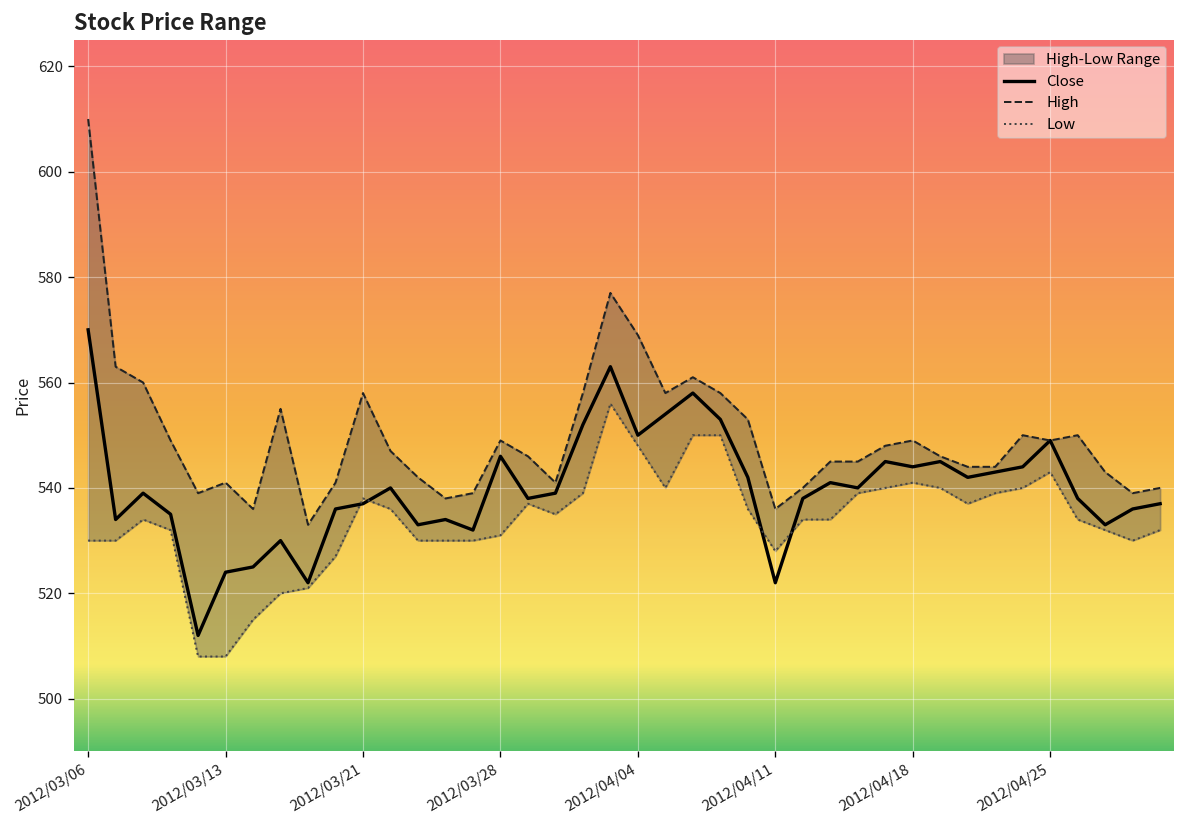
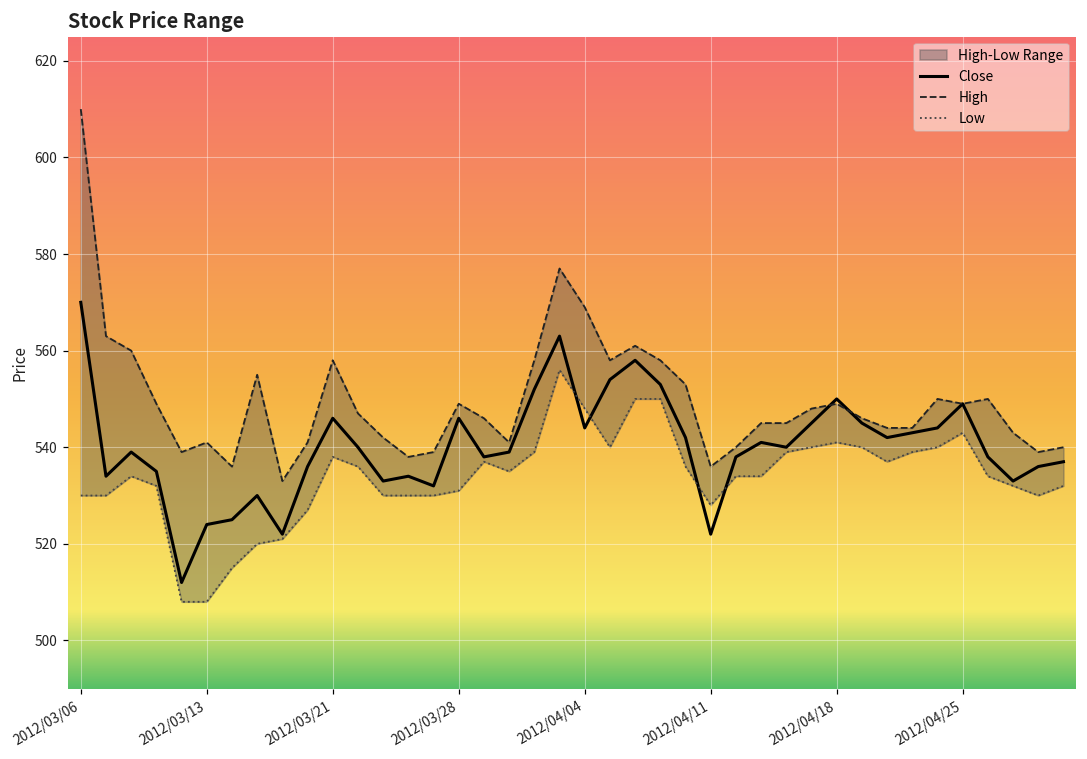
  {
    "Close": {
      "2012/03/06": 570,
      "2012/03/13": 524,
-     "2012/03/21": 537,
+     "2012/03/21": 546,
      "2012/03/28": 546,
-     "2012/04/04": 550,
+     "2012/04/04": 544,
      "2012/04/11": 522,
-     "2012/04/18": 544
+     "2012/04/18": 550
    }
  }
